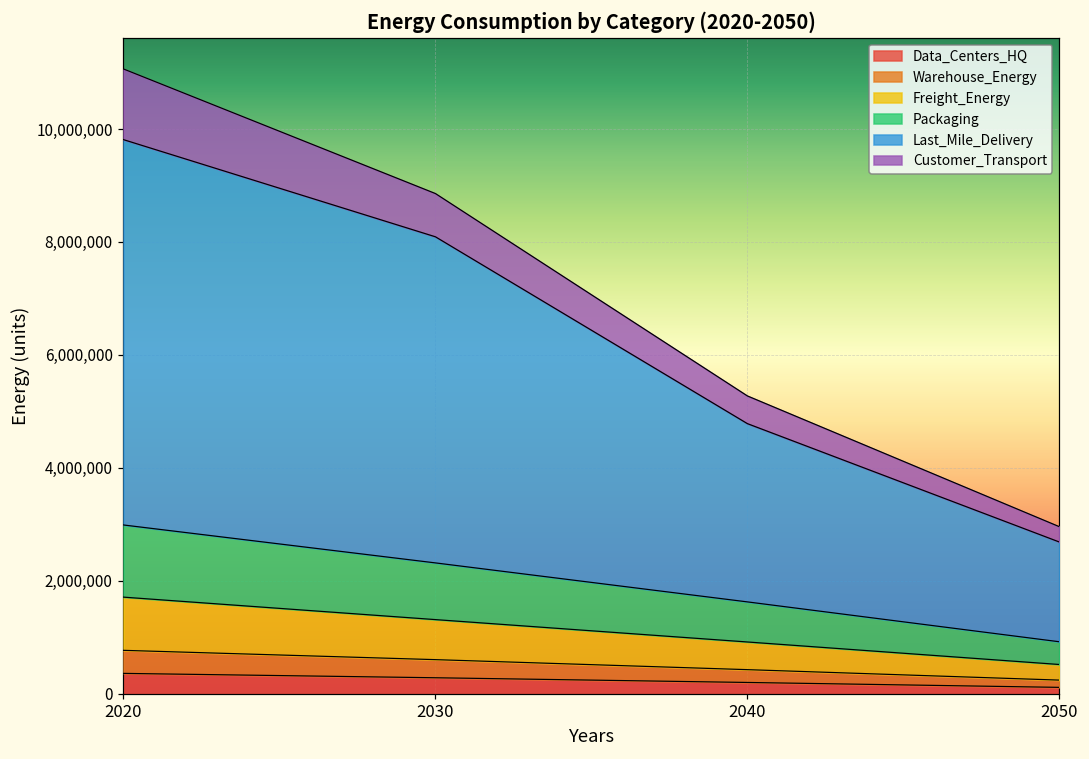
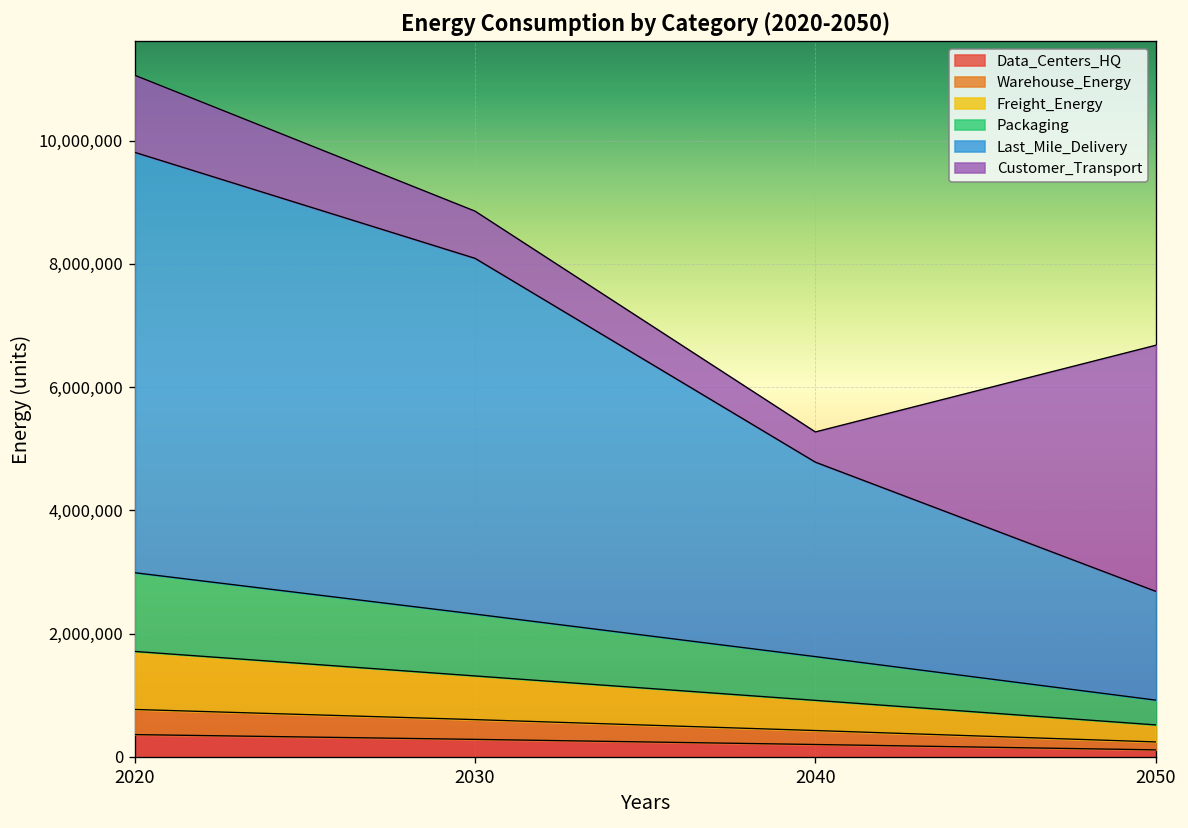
  {
    "Freight_Energy": {
      "2020": "900,000",
      "2030": "700,000",
      "2040": "500,000",
      "2050": "300,000"
    },
    "Packaging": {
      "2020": "1,300,000",
      "2030": "1,000,000",
      "2040": "700,000",
      "2050": "400,000"
    },
    "Last_Mile_Delivery": {
      "2020": "6,800,000",
      "2030": "5,800,000",
      "2040": "3,200,000",
      "2050": "1,800,000"
    },
    "Customer_Transport": {
      "2020": "1,300,000",
      "2030": "800,000",
      "2040": "500,000",
-     "2050": "300,000"
+     "2050": "4,000,000"
    }
  }
